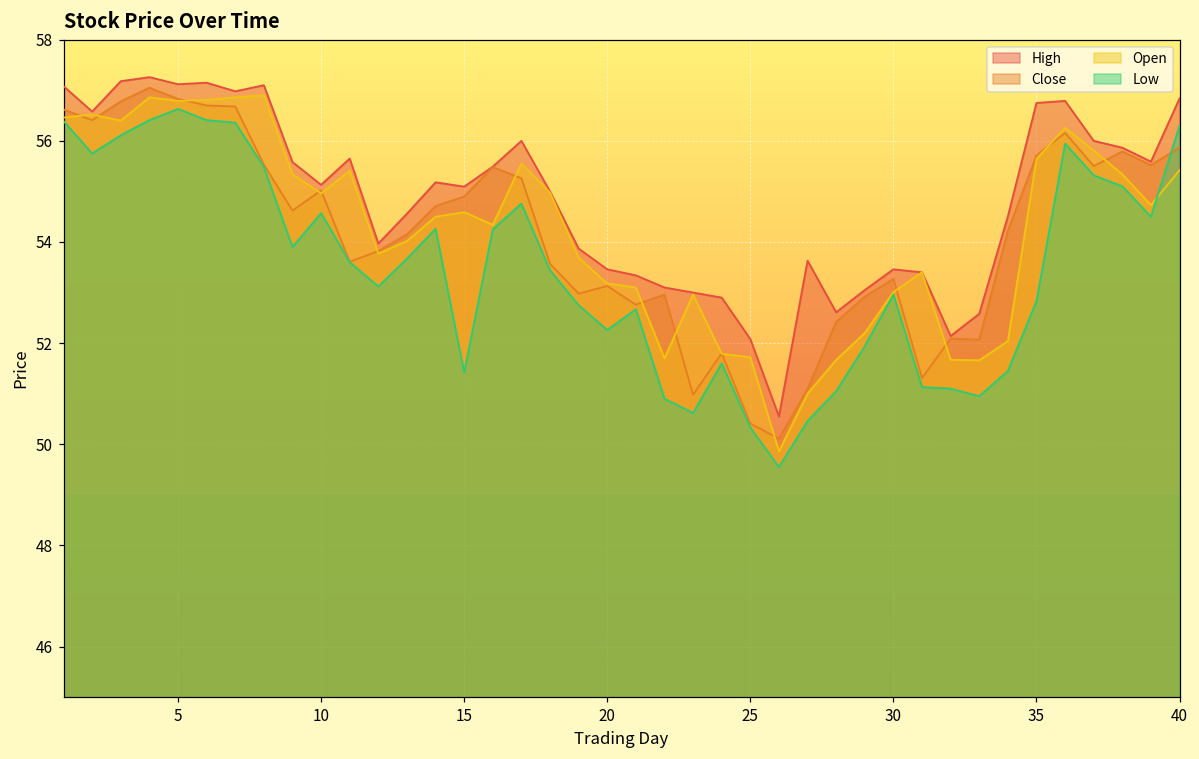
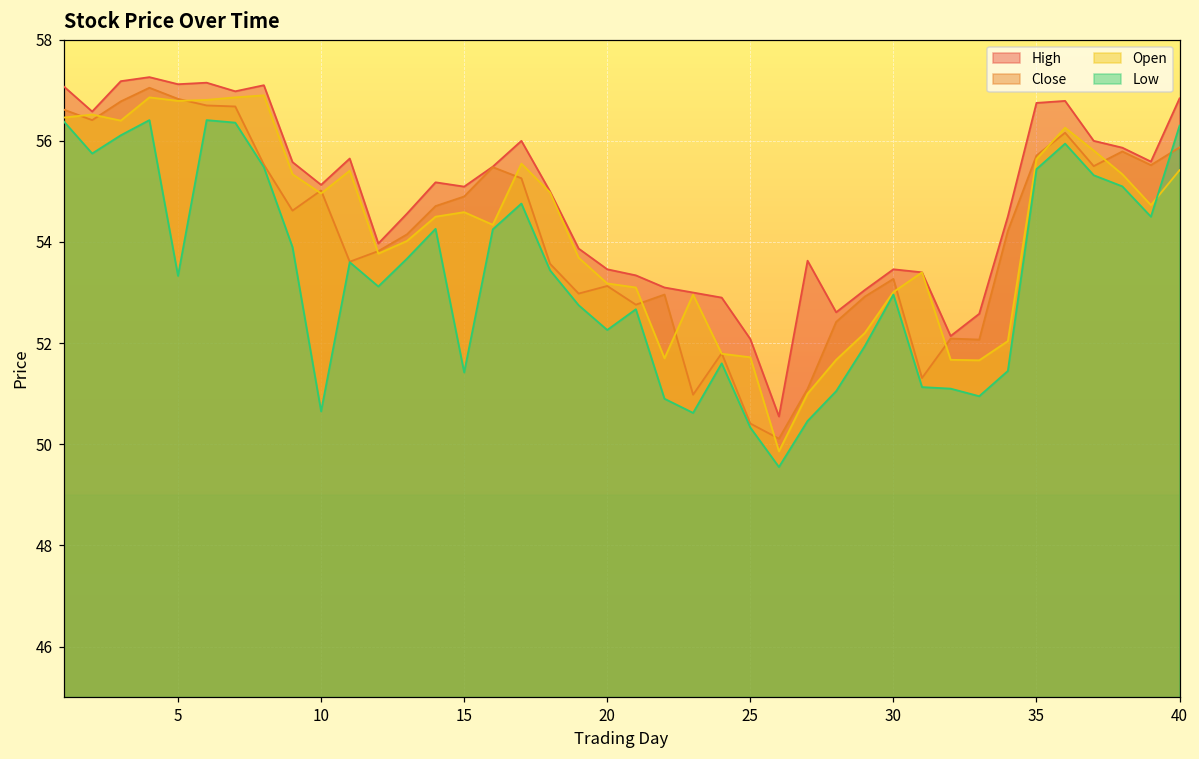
  {
    "Low": {
-     "5": 56.6,
-     "10": 54.6,
+     "5": 53.3,
+     "10": 50.7,
      "15": 51.4,
      "20": 52.3,
      "25": 50.3,
-     "35": 52.8,
+     "35": 55.4,
      "40": 56.3
    }
  }
